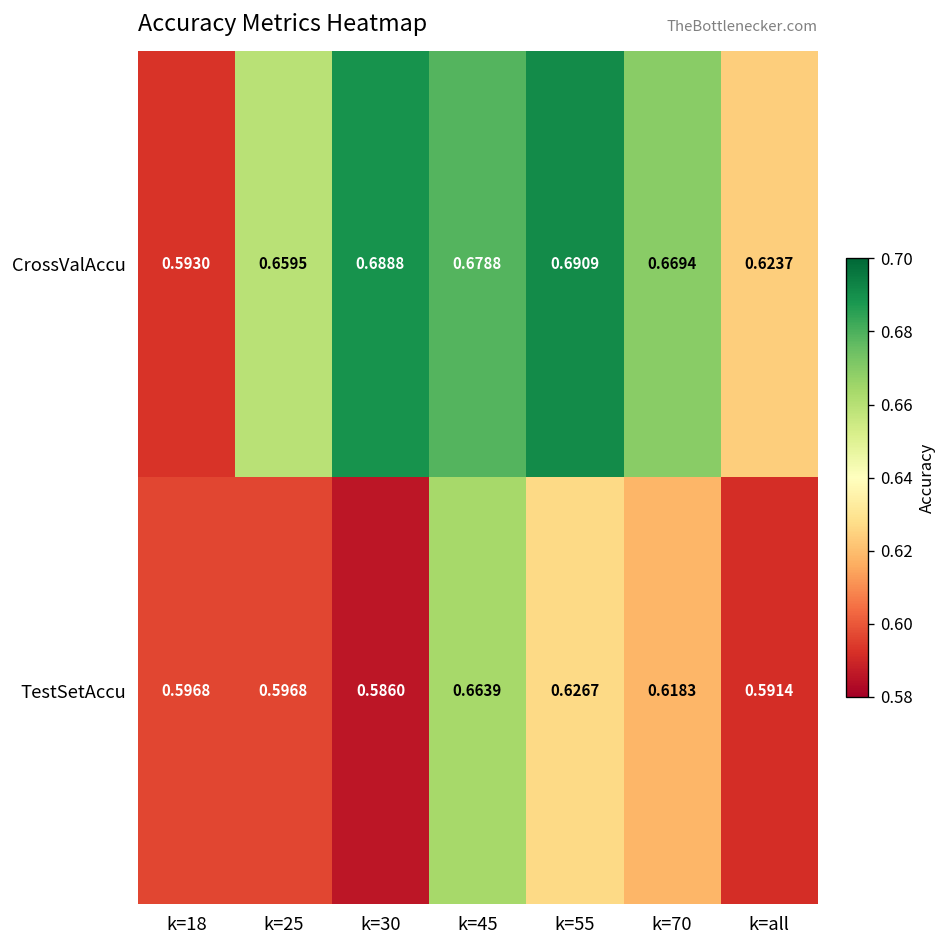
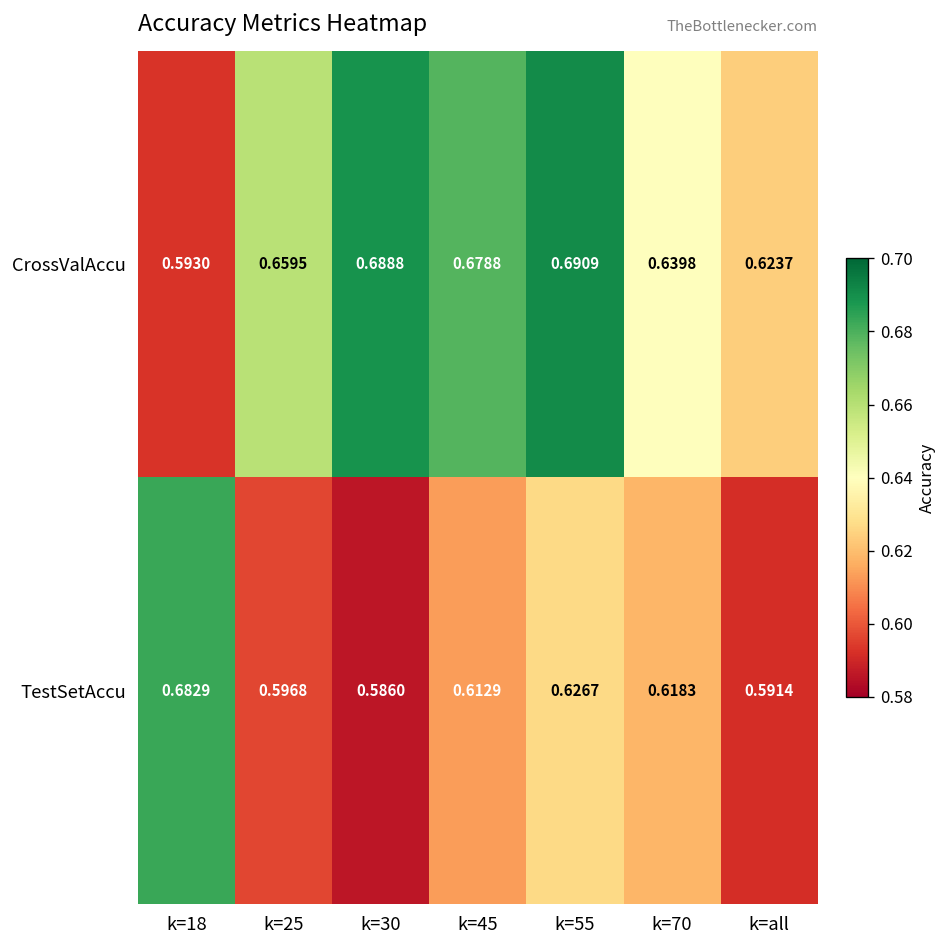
  {
    "CrossValAccu": {
      "k=18": 0.5930,
      "k=25": 0.6595,
      "k=30": 0.6888,
      "k=45": 0.6788,
      "k=55": 0.6909,
-     "k=70": 0.6694,
+     "k=70": 0.6398,
      "k=all": 0.6237
    },
    "TestSetAccu": {
-     "k=18": 0.5968,
+     "k=18": 0.6829,
      "k=25": 0.5968,
      "k=30": 0.5860,
-     "k=45": 0.6639,
+     "k=45": 0.6129,
      "k=55": 0.6267,
      "k=70": 0.6183,
      "k=all": 0.5914
    }
  }
